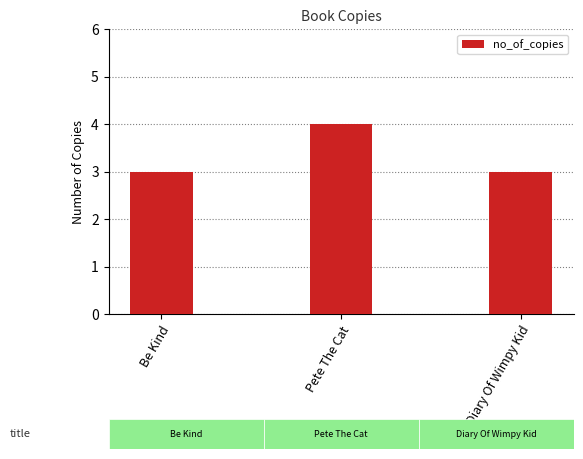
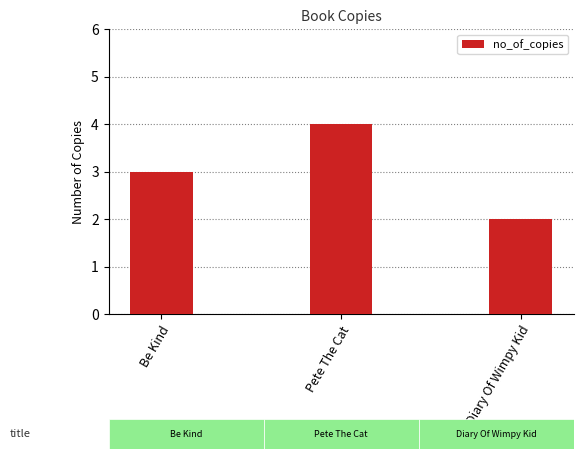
  {
    "Be Kind": 3,
    "Pete The Cat": 4,
-   "Diary Of Wimpy Kid": 3
+   "Diary Of Wimpy Kid": 2
  }
